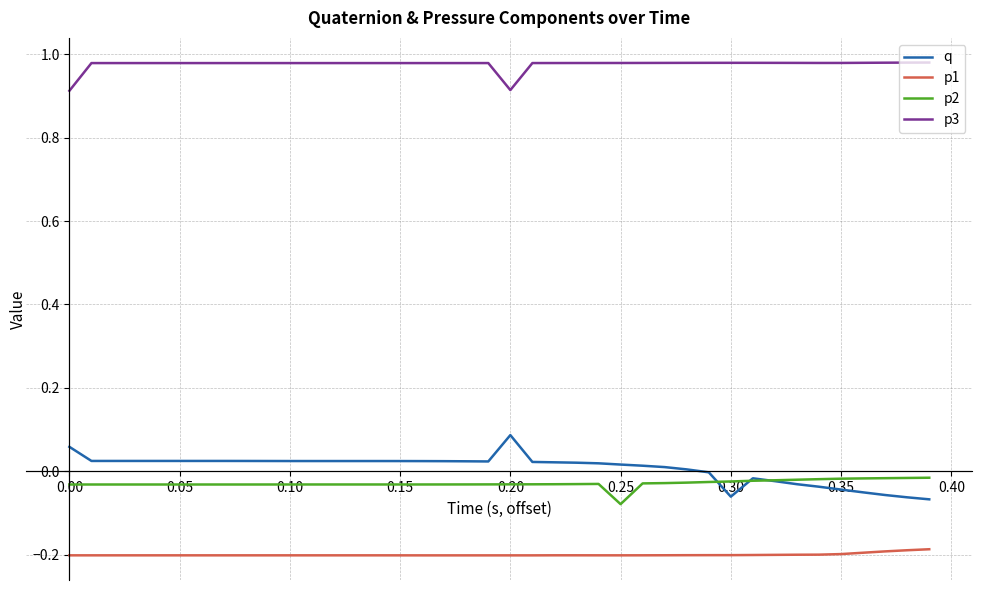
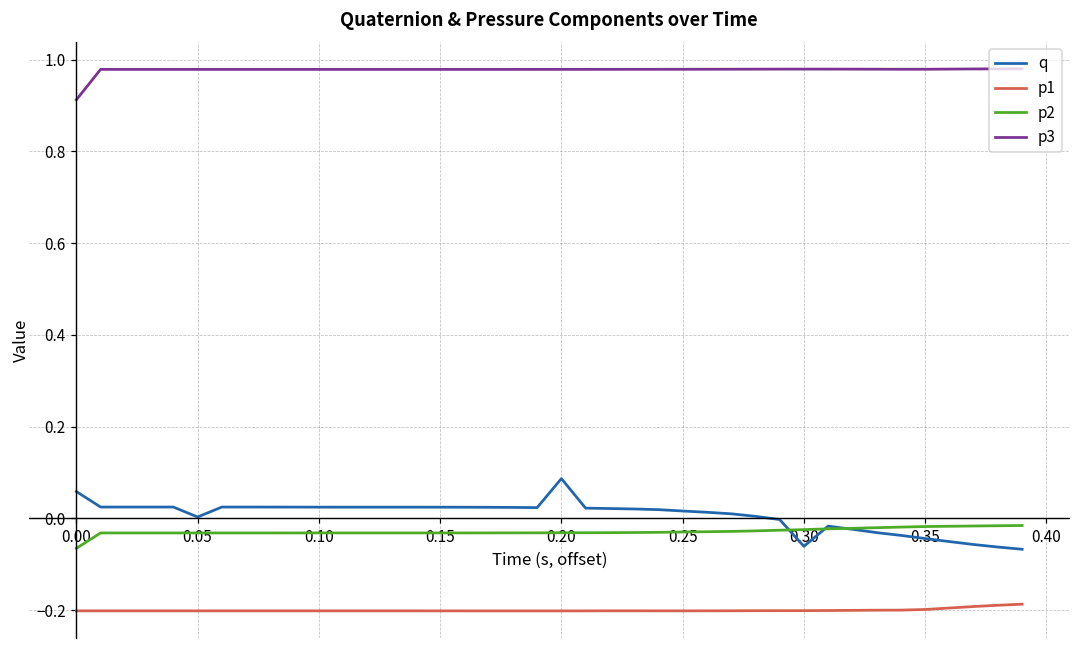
  {
    "q": {
      "0.00": 0.06,
-     "0.05": 0.02,
+     "0.05": 0.00,
      "0.10": 0.02,
      "0.15": 0.02,
      "0.20": 0.09,
      "0.25": 0.02,
      "0.30": -0.06,
      "0.35": -0.04
    },
    "p1": {
      "0.00": -0.20,
      "0.05": -0.20,
      "0.10": -0.20,
      "0.15": -0.20,
      "0.20": -0.20,
      "0.25": -0.20,
      "0.30": -0.20,
      "0.35": -0.20
    },
    "p2": {
-     "0.00": -0.03,
+     "0.00": -0.07,
      "0.05": -0.03,
      "0.10": -0.03,
      "0.15": -0.03,
      "0.20": -0.03,
-     "0.25": -0.08,
+     "0.25": -0.03,
      "0.30": -0.02,
      "0.35": -0.02
    },
    "p3": {
      "0.00": 0.91,
      "0.05": 0.98,
      "0.10": 0.98,
      "0.15": 0.98,
-     "0.20": 0.91,
+     "0.20": 0.98,
      "0.25": 0.98,
      "0.30": 0.98,
      "0.35": 0.98
    }
  }
